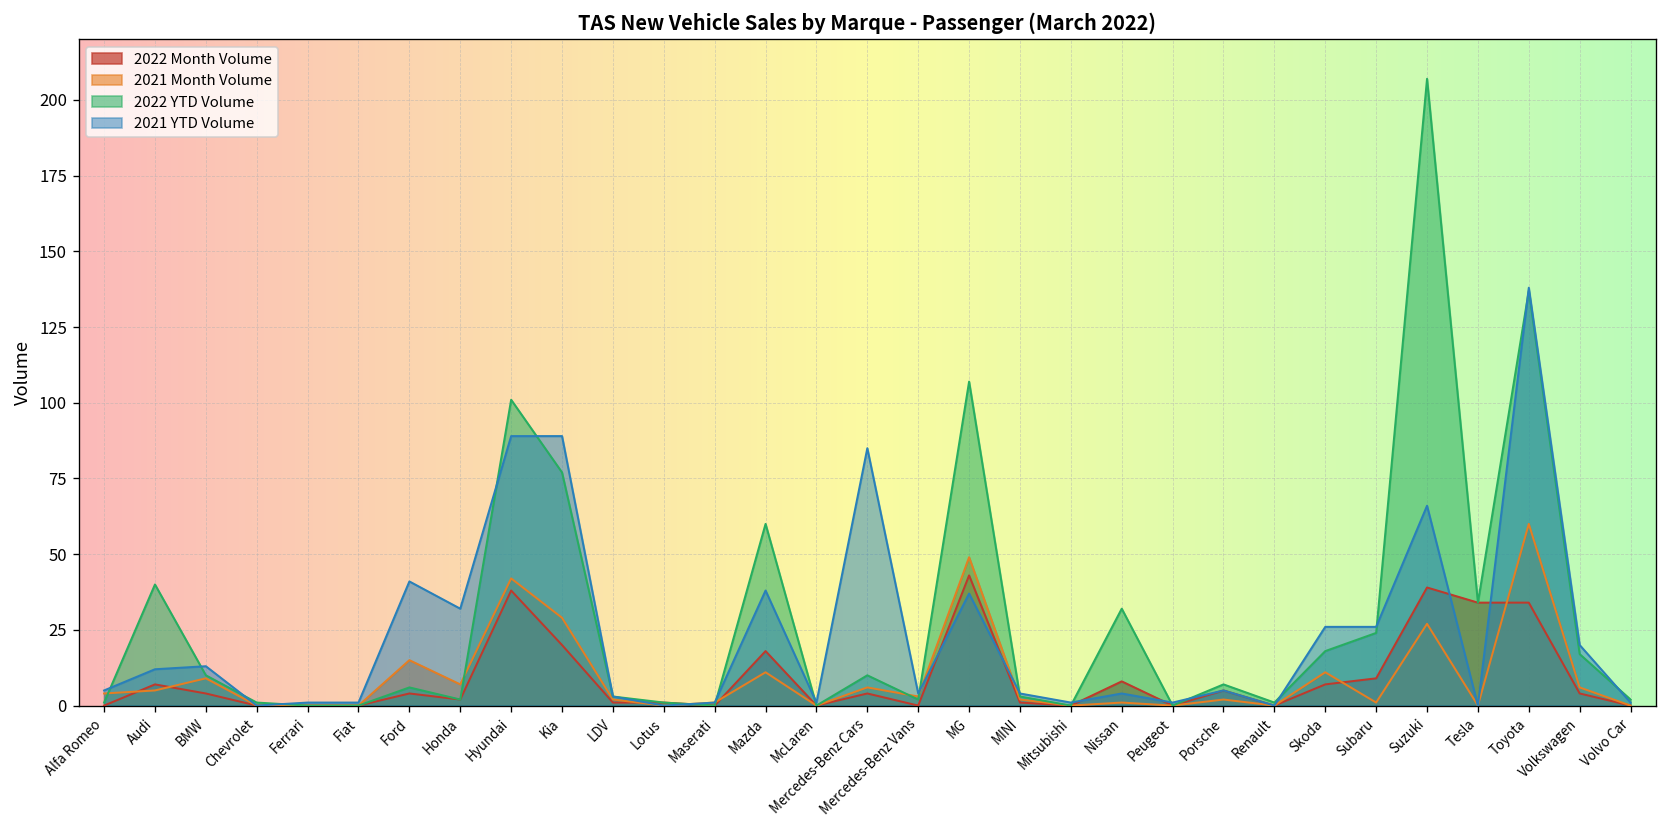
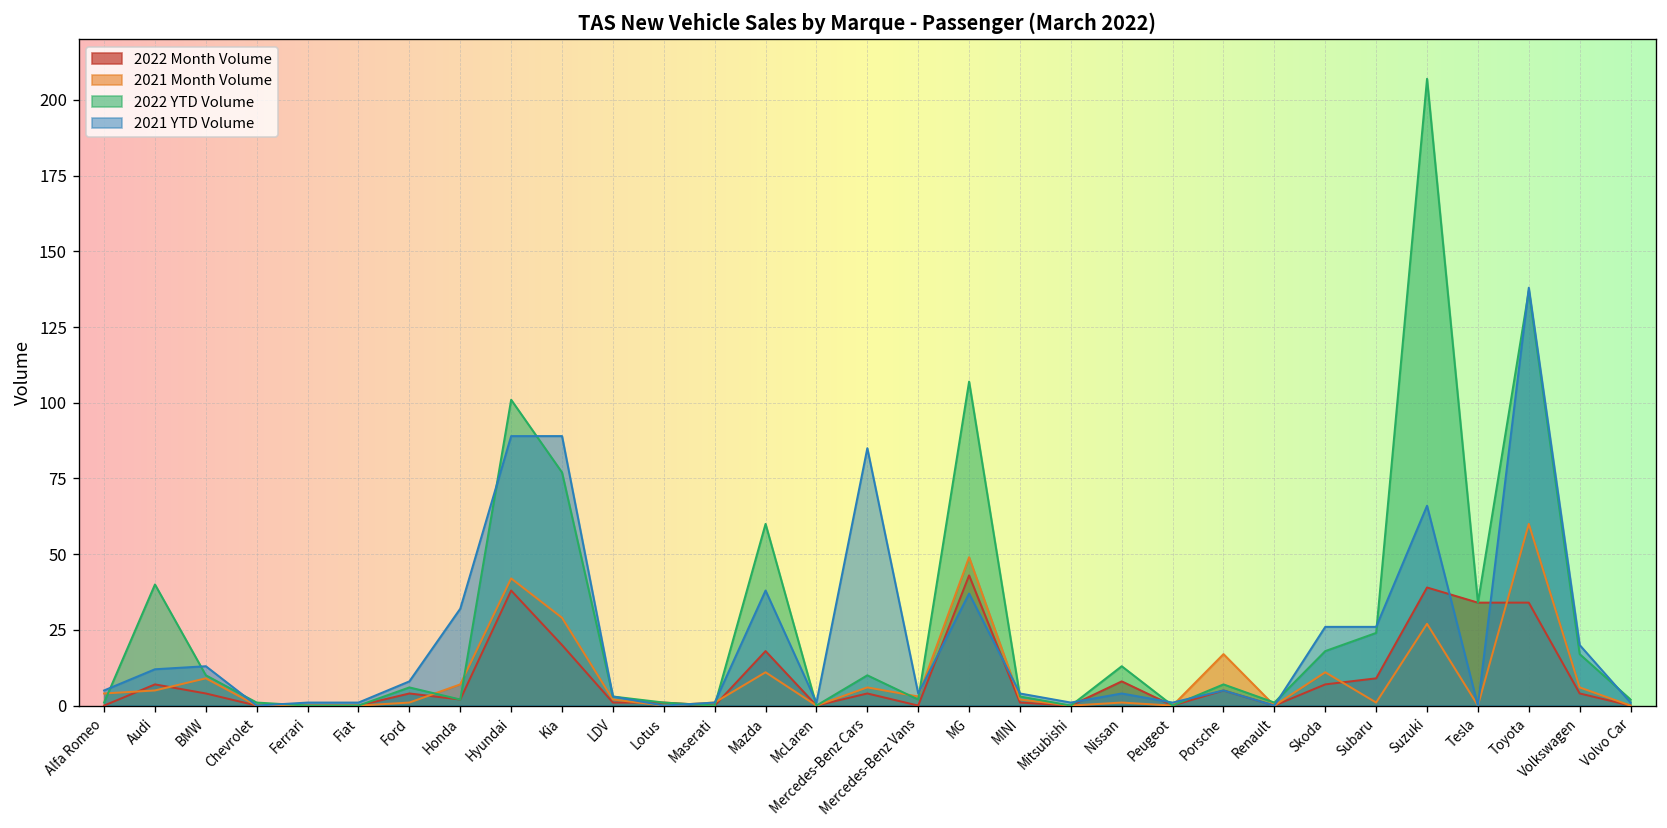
  {
    "2022 Month Volume": {
      "Audi": 7,
      "BMW": 4,
      "Ford": 4,
      "Hyundai": 38,
      "Kia": 20,
      "LDV": 1,
      "Mazda": 18,
      "Mercedes-Benz Cars": 4,
      "Mercedes-Benz Vans": 0,
      "MG": 43,
      "MINI": 1,
      "Nissan": 8,
      "Skoda": 7,
      "Subaru": 9,
      "Suzuki": 39,
      "Toyota": 34,
      "Volkswagen": 4
    },
    "2021 Month Volume": {
      "Audi": 5,
-     "Ford": 15,
+     "Ford": 1,
      "Honda": 7,
      "Hyundai": 42,
      "Kia": 29,
      "Mazda": 11,
      "Mercedes-Benz Cars": 6,
      "MG": 49,
      "Nissan": 1,
-     "Porsche": 2,
+     "Porsche": 17,
      "Skoda": 11,
      "Subaru": 1,
      "Suzuki": 27,
      "Toyota": 60,
      "Volkswagen": 6
    },
    "2022 YTD Volume": {
      "Audi": 40,
      "Ford": 6,
      "Hyundai": 101,
      "Kia": 77,
      "Mazda": 60,
      "Mercedes-Benz Cars": 10,
      "MG": 107,
-     "Nissan": 32,
+     "Nissan": 13,
      "Porsche": 7,
      "Skoda": 18,
      "Subaru": 24,
      "Suzuki": 207,
      "Volkswagen": 17,
      "Volvo Car": 2
    },
    "2021 YTD Volume": {
      "Audi": 12,
      "BMW": 13,
-     "Ford": 41,
+     "Ford": 8,
      "Honda": 32,
      "Hyundai": 89,
      "Kia": 89,
      "Mazda": 38,
      "Mercedes-Benz Cars": 85,
      "MG": 37,
      "Nissan": 4,
      "Skoda": 26,
      "Subaru": 26,
      "Suzuki": 66,
      "Volkswagen": 20
    }
  }
